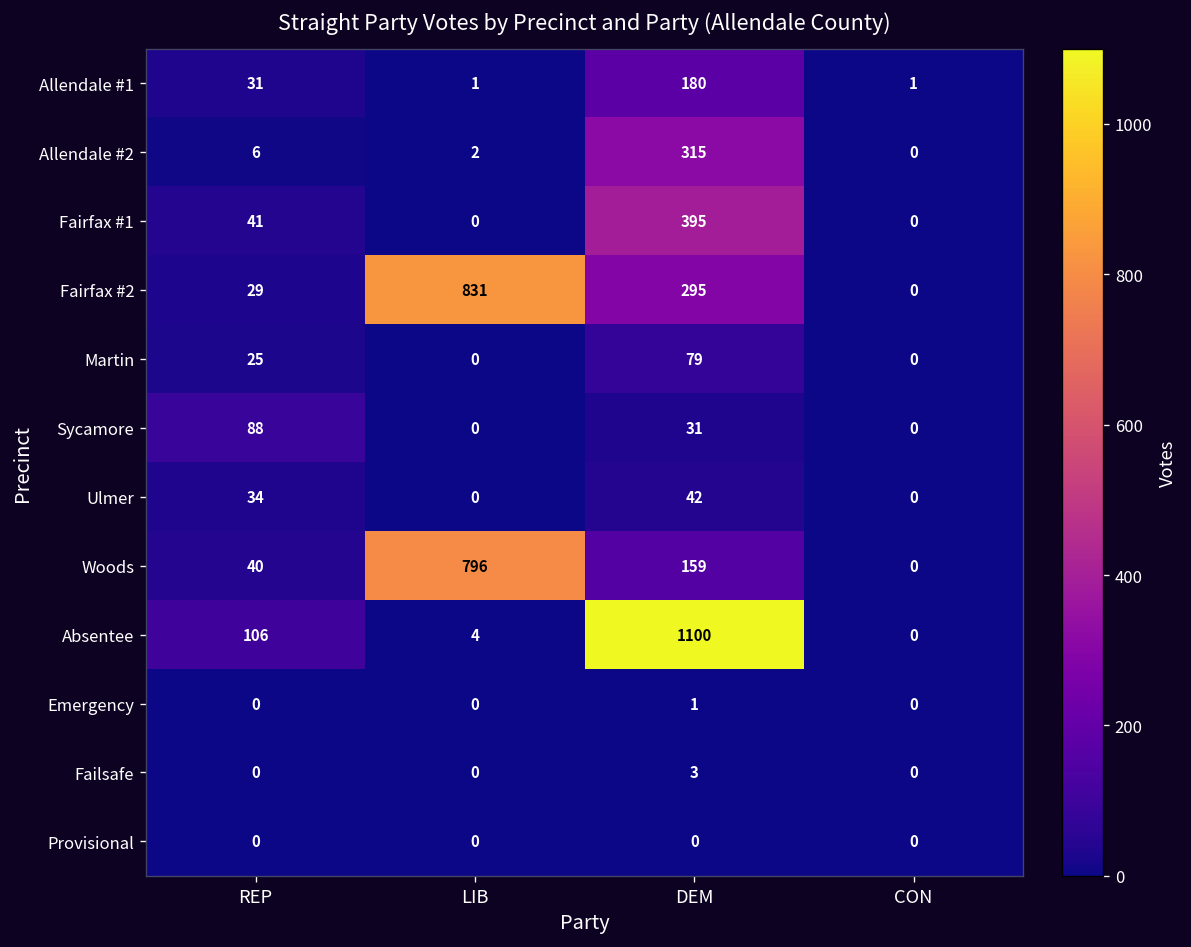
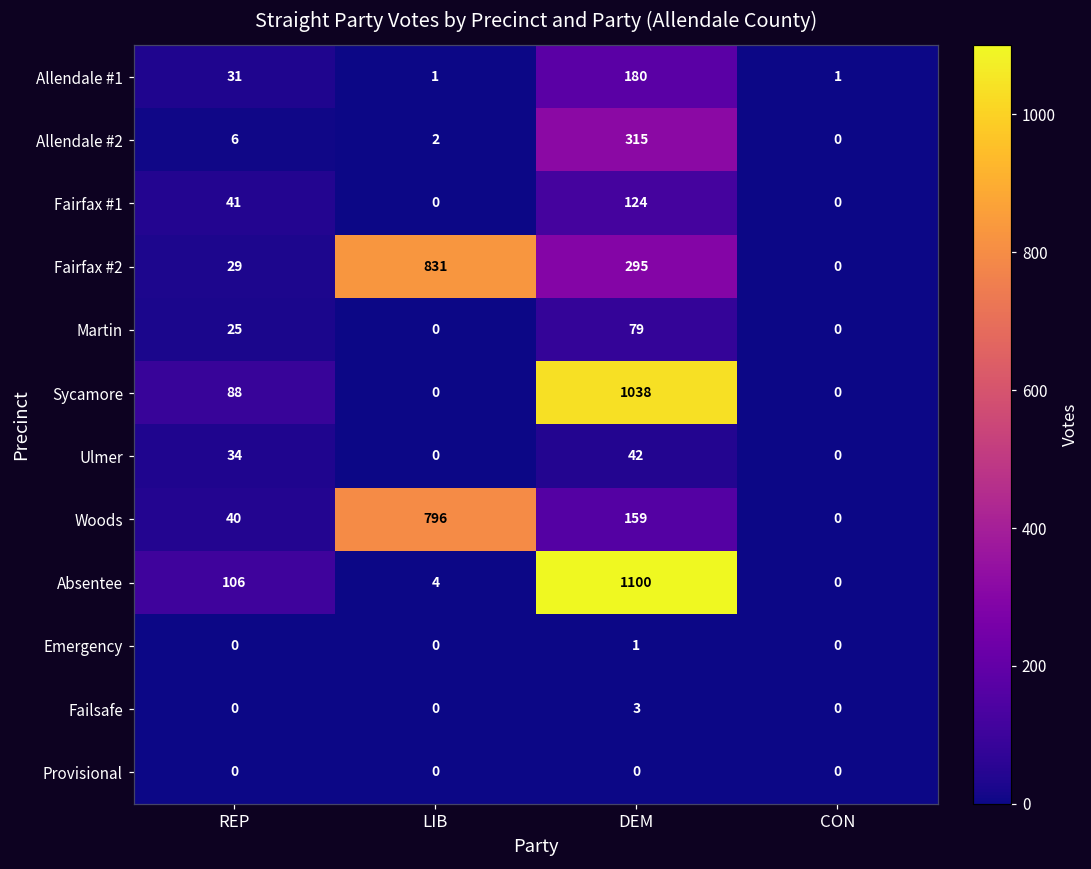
  {
    "Allendale #1": {
      "REP": 31,
      "LIB": 1,
      "DEM": 180,
      "CON": 1
    },
    "Allendale #2": {
      "REP": 6,
      "LIB": 2,
      "DEM": 315,
      "CON": 0
    },
    "Fairfax #1": {
      "REP": 41,
      "LIB": 0,
-     "DEM": 395,
+     "DEM": 124,
      "CON": 0
    },
    "Fairfax #2": {
      "REP": 29,
      "LIB": 831,
      "DEM": 295,
      "CON": 0
    },
    "Martin": {
      "REP": 25,
      "LIB": 0,
      "DEM": 79,
      "CON": 0
    },
    "Sycamore": {
      "REP": 88,
      "LIB": 0,
-     "DEM": 31,
+     "DEM": 1038,
      "CON": 0
    },
    "Ulmer": {
      "REP": 34,
      "LIB": 0,
      "DEM": 42,
      "CON": 0
    },
    "Woods": {
      "REP": 40,
      "LIB": 796,
      "DEM": 159,
      "CON": 0
    },
    "Absentee": {
      "REP": 106,
      "LIB": 4,
      "DEM": 1100,
      "CON": 0
    },
    "Emergency": {
      "REP": 0,
      "LIB": 0,
      "DEM": 1,
      "CON": 0
    },
    "Failsafe": {
      "REP": 0,
      "LIB": 0,
      "DEM": 3,
      "CON": 0
    },
    "Provisional": {
      "REP": 0,
      "LIB": 0,
      "DEM": 0,
      "CON": 0
    }
  }
